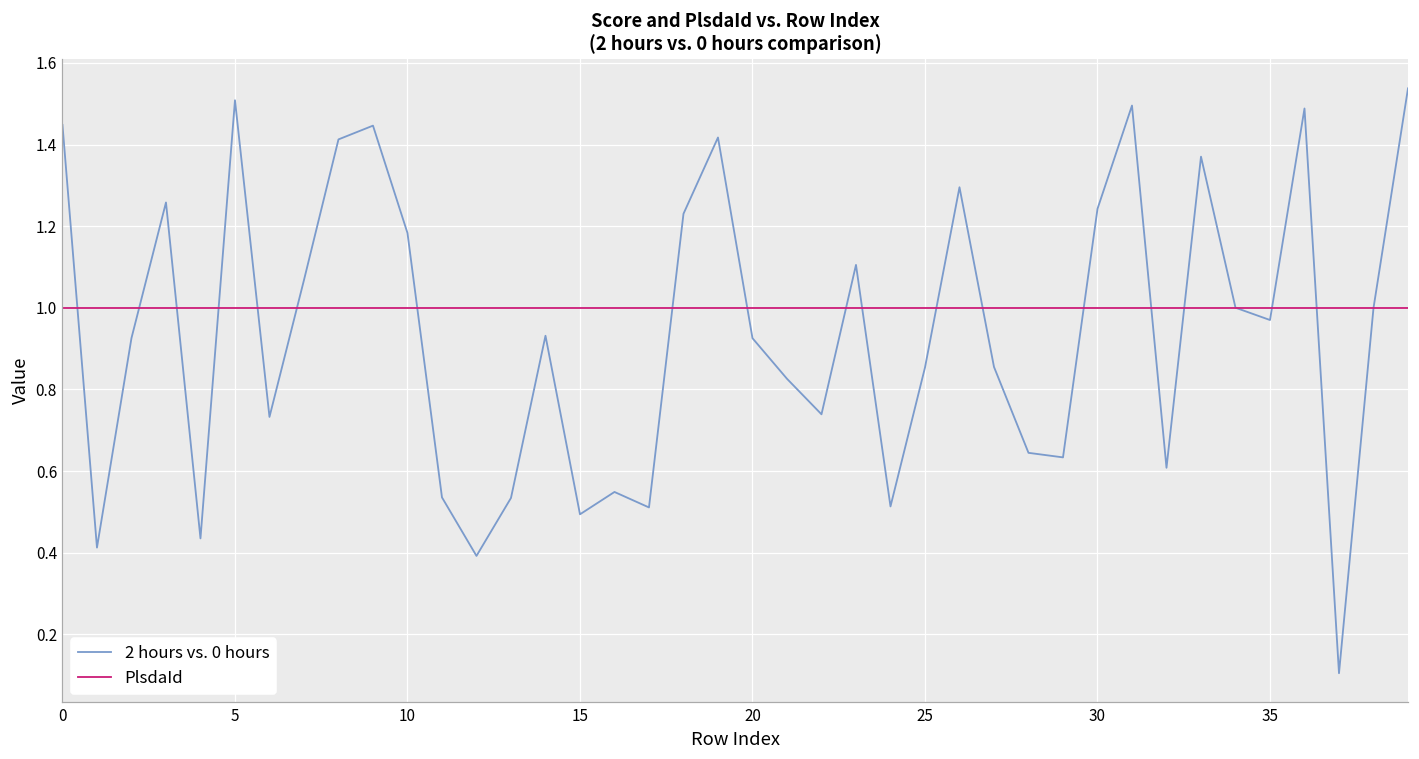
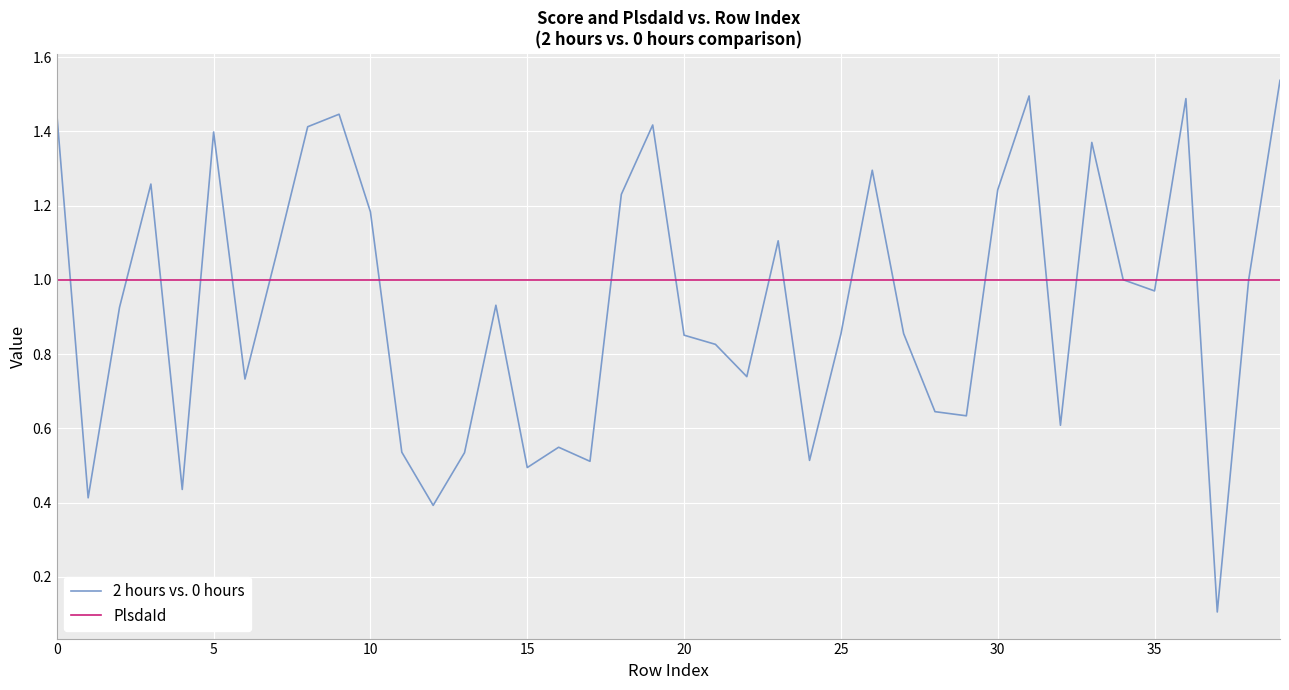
  {
    "2 hours vs. 0 hours": {
      "0": 1.45,
-     "5": 1.51,
+     "5": 1.40,
      "10": 1.18,
      "15": 0.49,
-     "20": 0.93,
+     "20": 0.85,
      "25": 0.85,
      "30": 1.24,
      "35": 0.97
    },
    "PlsdaId": {
      "0": 1.00,
      "5": 1.00,
      "10": 1.00,
      "15": 1.00,
      "20": 1.00,
      "25": 1.00,
      "30": 1.00,
      "35": 1.00
    }
  }
